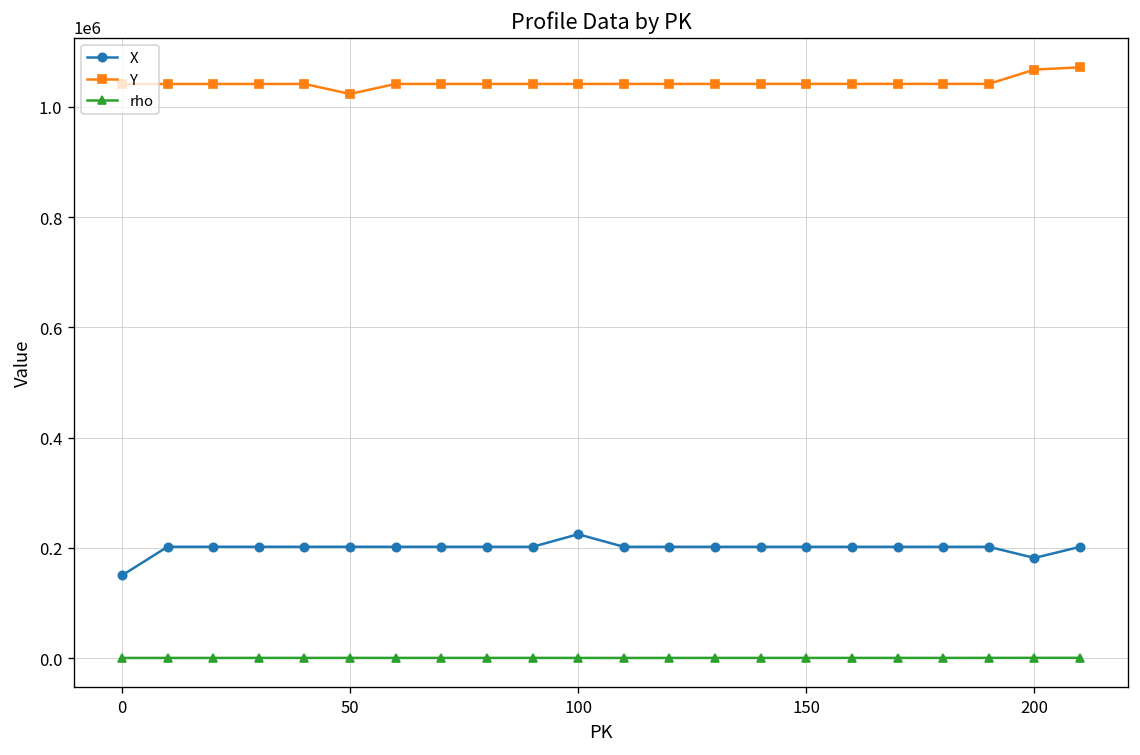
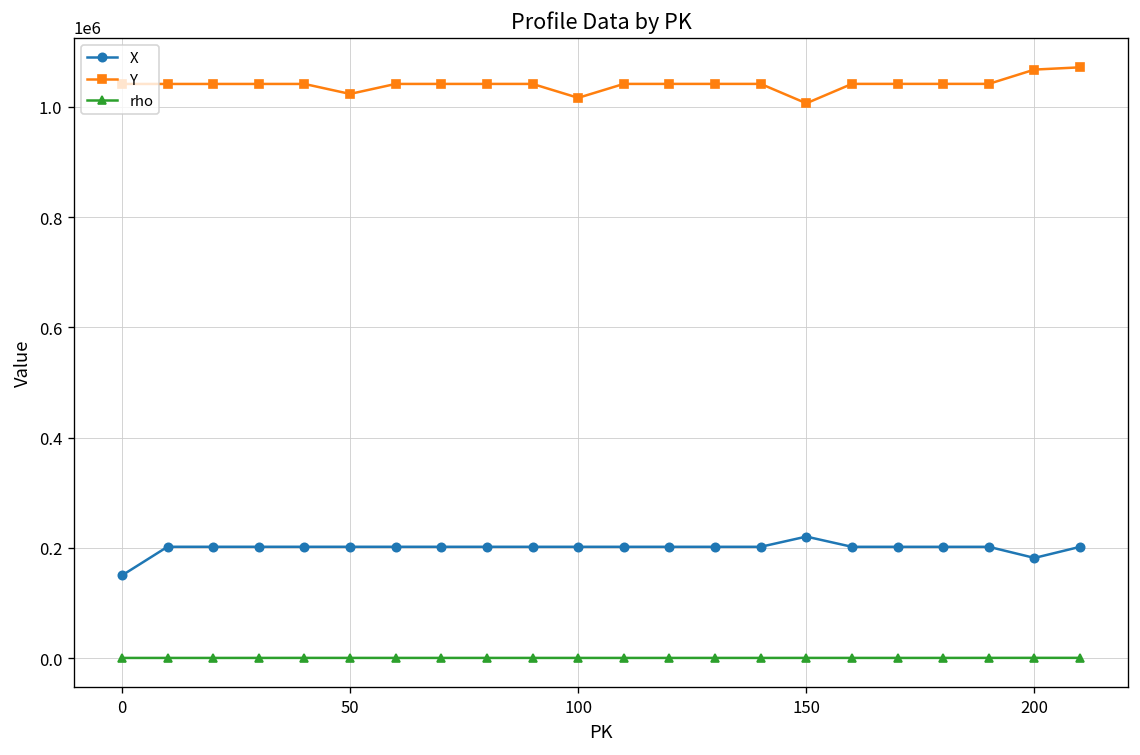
  {
    "X": {
      "0": 150000,
      "50": 200000,
-     "100": 220000,
-     "150": 200000,
+     "100": 200000,
+     "150": 220000,
      "200": 180000
    },
    "Y": {
      "50": 1020000,
-     "100": 1040000,
-     "150": 1040000,
+     "100": 1020000,
+     "150": 1010000,
      "200": 1070000
    },
    "rho": {
      "0": 0,
      "50": 0,
      "100": 0,
      "150": 0,
      "200": 0
    }
  }
